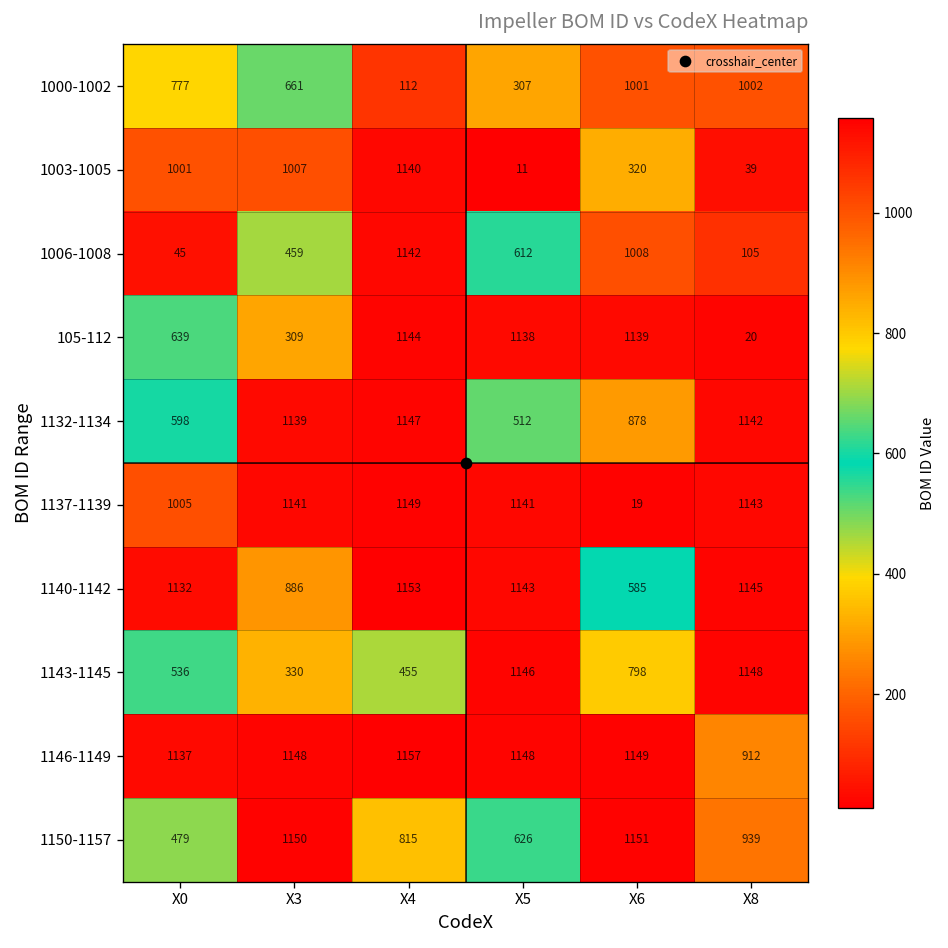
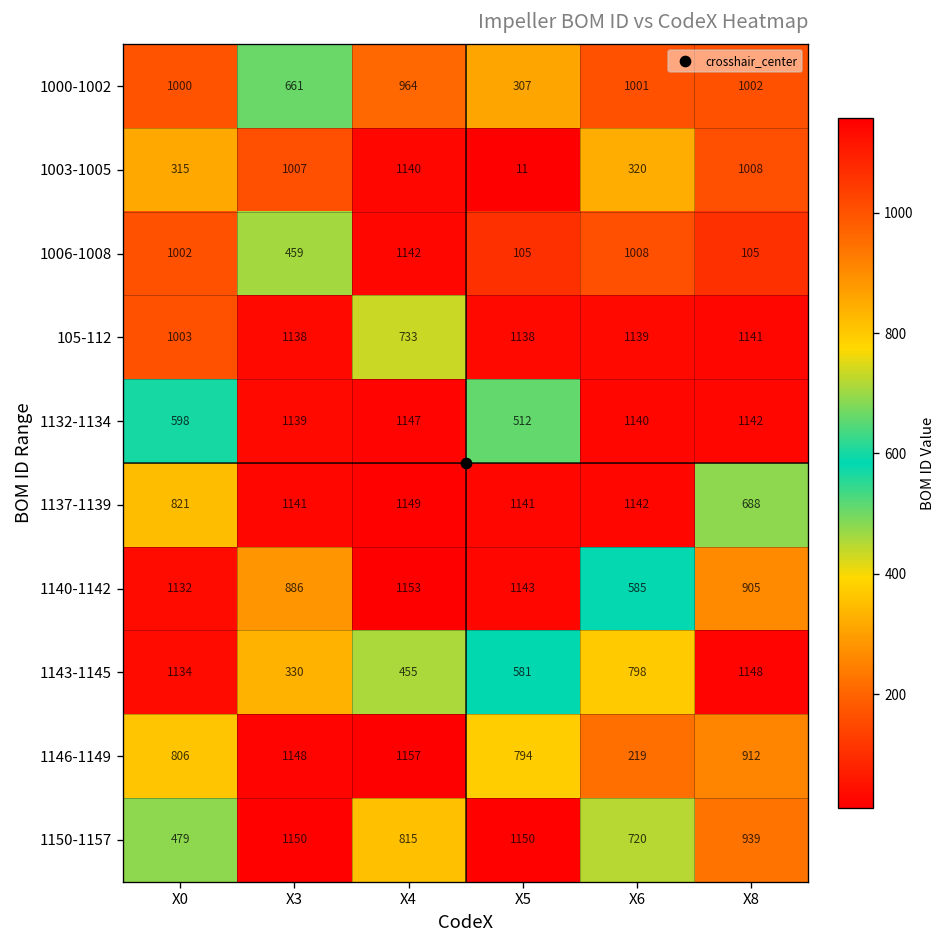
  {
    "1000-1002": {
-     "X0": 777,
+     "X0": 1000,
      "X3": 661,
-     "X4": 112,
+     "X4": 964,
      "X5": 307,
      "X6": 1001,
      "X8": 1002
    },
    "1003-1005": {
-     "X0": 1001,
+     "X0": 315,
      "X3": 1007,
      "X4": 1140,
      "X5": 11,
      "X6": 320,
-     "X8": 39
+     "X8": 1008
    },
    "1006-1008": {
-     "X0": 45,
+     "X0": 1002,
      "X3": 459,
      "X4": 1142,
-     "X5": 612,
+     "X5": 105,
      "X6": 1008,
      "X8": 105
    },
    "105-112": {
-     "X0": 639,
-     "X3": 309,
-     "X4": 1144,
+     "X0": 1003,
+     "X3": 1138,
+     "X4": 733,
      "X5": 1138,
      "X6": 1139,
-     "X8": 20
+     "X8": 1141
    },
    "1132-1134": {
      "X0": 598,
      "X3": 1139,
      "X4": 1147,
      "X5": 512,
-     "X6": 878,
+     "X6": 1140,
      "X8": 1142
    },
    "1137-1139": {
-     "X0": 1005,
+     "X0": 821,
      "X3": 1141,
      "X4": 1149,
      "X5": 1141,
-     "X6": 19,
-     "X8": 1143
+     "X6": 1142,
+     "X8": 688
    },
    "1140-1142": {
      "X0": 1132,
      "X3": 886,
      "X4": 1153,
      "X5": 1143,
      "X6": 585,
-     "X8": 1145
+     "X8": 905
    },
    "1143-1145": {
-     "X0": 536,
+     "X0": 1134,
      "X3": 330,
      "X4": 455,
-     "X5": 1146,
+     "X5": 581,
      "X6": 798,
      "X8": 1148
    },
    "1146-1149": {
-     "X0": 1137,
+     "X0": 806,
      "X3": 1148,
      "X4": 1157,
-     "X5": 1148,
-     "X6": 1149,
+     "X5": 794,
+     "X6": 219,
      "X8": 912
    },
    "1150-1157": {
      "X0": 479,
      "X3": 1150,
      "X4": 815,
-     "X5": 626,
-     "X6": 1151,
+     "X5": 1150,
+     "X6": 720,
      "X8": 939
    }
  }
